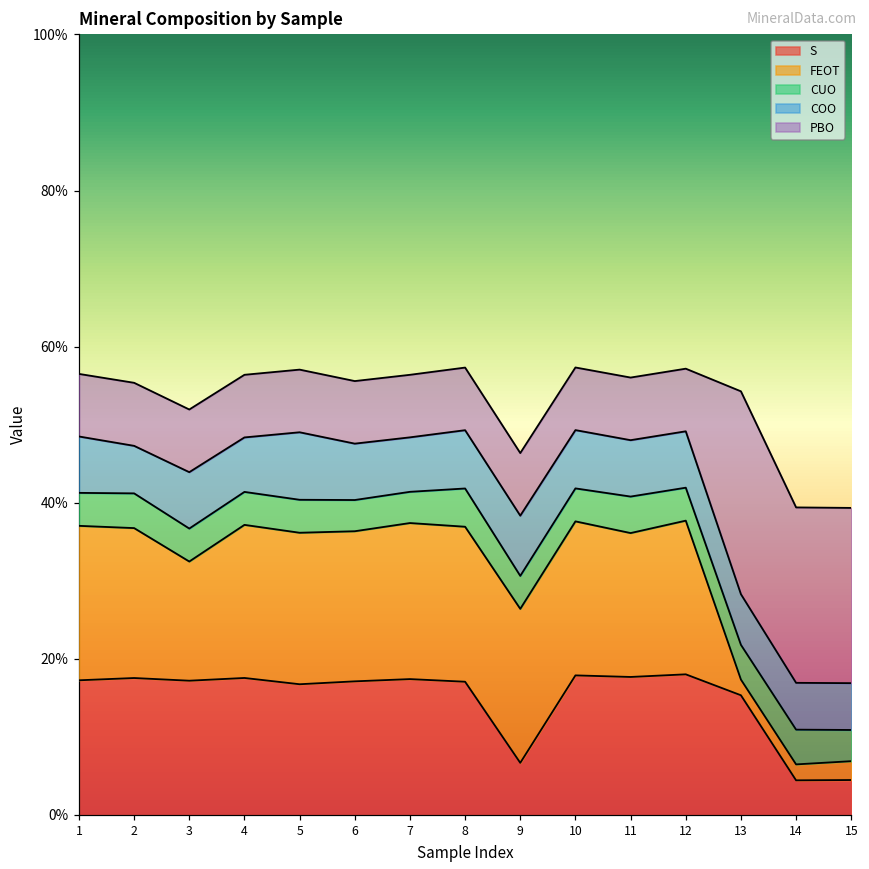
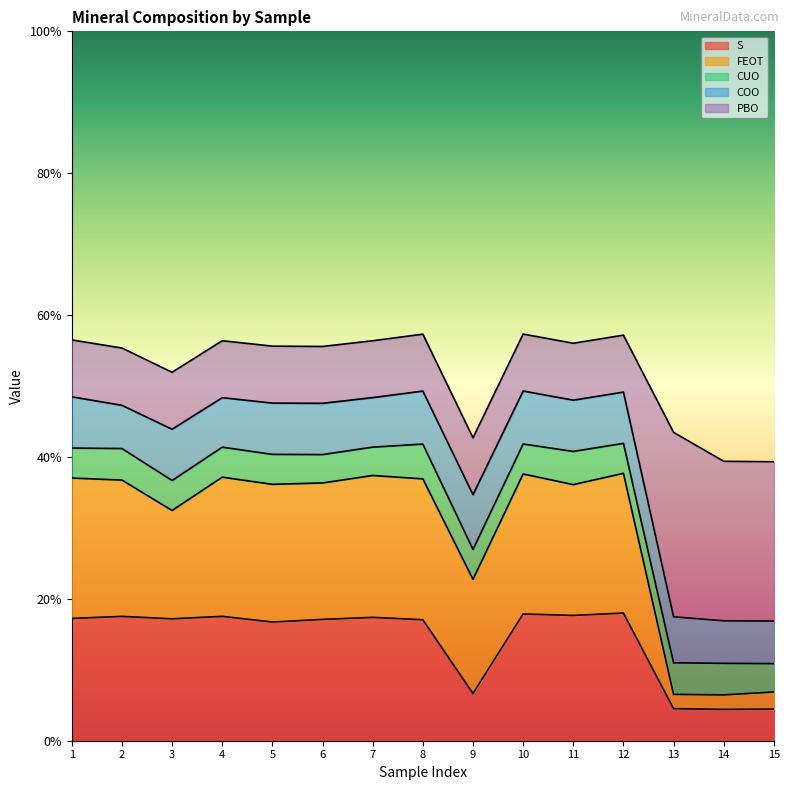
  {
    "S": {
      "1": "17%",
      "2": "18%",
      "3": "17%",
      "4": "18%",
      "5": "17%",
      "6": "17%",
      "7": "17%",
      "8": "17%",
      "9": "7%",
      "10": "18%",
      "11": "18%",
      "12": "18%",
-     "13": "15%",
+     "13": "5%",
      "14": "4%",
      "15": "4%"
    },
    "FEOT": {
      "1": "20%",
      "2": "19%",
      "3": "15%",
      "4": "20%",
      "5": "19%",
      "6": "19%",
      "7": "20%",
      "8": "20%",
-     "9": "20%",
+     "9": "16%",
      "10": "20%",
      "11": "18%",
      "12": "20%",
      "13": "2%",
      "14": "2%",
      "15": "2%"
    },
    "CUO": {
      "1": "4%",
      "2": "4%",
      "3": "4%",
      "4": "4%",
      "5": "4%",
      "6": "4%",
      "7": "4%",
      "8": "5%",
      "9": "4%",
      "10": "4%",
      "11": "5%",
      "12": "4%",
      "13": "4%",
      "14": "4%",
      "15": "4%"
    },
    "COO": {
      "1": "7%",
      "2": "6%",
      "3": "7%",
      "4": "7%",
-     "5": "9%",
+     "5": "7%",
      "6": "7%",
      "7": "7%",
      "8": "7%",
      "9": "8%",
      "10": "7%",
      "11": "7%",
      "12": "7%",
      "13": "6%",
      "14": "6%",
      "15": "6%"
    },
    "PBO": {
      "1": "8%",
      "2": "8%",
      "3": "8%",
      "4": "8%",
      "5": "8%",
      "6": "8%",
      "7": "8%",
      "8": "8%",
      "9": "8%",
      "10": "8%",
      "11": "8%",
      "12": "8%",
      "13": "26%",
      "14": "22%",
      "15": "22%"
    }
  }
